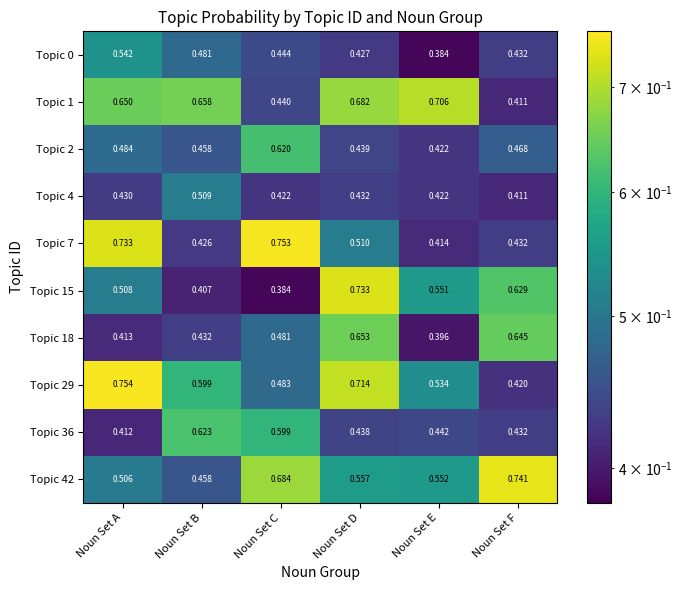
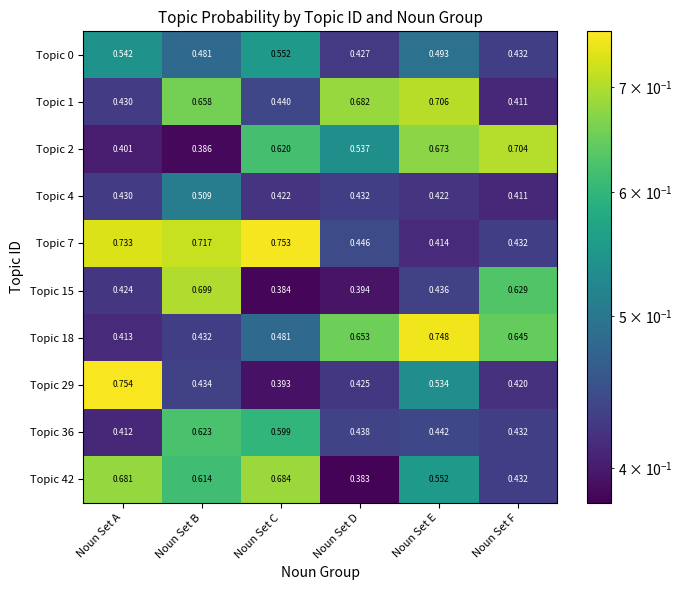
  {
    "Topic 0": {
      "Noun Set A": 0.542,
      "Noun Set B": 0.481,
-     "Noun Set C": 0.444,
+     "Noun Set C": 0.552,
      "Noun Set D": 0.427,
-     "Noun Set E": 0.384,
+     "Noun Set E": 0.493,
      "Noun Set F": 0.432
    },
    "Topic 1": {
-     "Noun Set A": 0.650,
+     "Noun Set A": 0.430,
      "Noun Set B": 0.658,
      "Noun Set C": 0.440,
      "Noun Set D": 0.682,
      "Noun Set E": 0.706,
      "Noun Set F": 0.411
    },
    "Topic 2": {
-     "Noun Set A": 0.484,
-     "Noun Set B": 0.458,
+     "Noun Set A": 0.401,
+     "Noun Set B": 0.386,
      "Noun Set C": 0.620,
-     "Noun Set D": 0.439,
-     "Noun Set E": 0.422,
-     "Noun Set F": 0.468
+     "Noun Set D": 0.537,
+     "Noun Set E": 0.673,
+     "Noun Set F": 0.704
    },
    "Topic 4": {
      "Noun Set A": 0.430,
      "Noun Set B": 0.509,
      "Noun Set C": 0.422,
      "Noun Set D": 0.432,
      "Noun Set E": 0.422,
      "Noun Set F": 0.411
    },
    "Topic 7": {
      "Noun Set A": 0.733,
-     "Noun Set B": 0.426,
+     "Noun Set B": 0.717,
      "Noun Set C": 0.753,
-     "Noun Set D": 0.510,
+     "Noun Set D": 0.446,
      "Noun Set E": 0.414,
      "Noun Set F": 0.432
    },
    "Topic 15": {
-     "Noun Set A": 0.508,
-     "Noun Set B": 0.407,
+     "Noun Set A": 0.424,
+     "Noun Set B": 0.699,
      "Noun Set C": 0.384,
-     "Noun Set D": 0.733,
-     "Noun Set E": 0.551,
+     "Noun Set D": 0.394,
+     "Noun Set E": 0.436,
      "Noun Set F": 0.629
    },
    "Topic 18": {
      "Noun Set A": 0.413,
      "Noun Set B": 0.432,
      "Noun Set C": 0.481,
      "Noun Set D": 0.653,
-     "Noun Set E": 0.396,
+     "Noun Set E": 0.748,
      "Noun Set F": 0.645
    },
    "Topic 29": {
      "Noun Set A": 0.754,
-     "Noun Set B": 0.599,
-     "Noun Set C": 0.483,
-     "Noun Set D": 0.714,
+     "Noun Set B": 0.434,
+     "Noun Set C": 0.393,
+     "Noun Set D": 0.425,
      "Noun Set E": 0.534,
      "Noun Set F": 0.420
    },
    "Topic 36": {
      "Noun Set A": 0.412,
      "Noun Set B": 0.623,
      "Noun Set C": 0.599,
      "Noun Set D": 0.438,
      "Noun Set E": 0.442,
      "Noun Set F": 0.432
    },
    "Topic 42": {
-     "Noun Set A": 0.506,
-     "Noun Set B": 0.458,
+     "Noun Set A": 0.681,
+     "Noun Set B": 0.614,
      "Noun Set C": 0.684,
-     "Noun Set D": 0.557,
+     "Noun Set D": 0.383,
      "Noun Set E": 0.552,
-     "Noun Set F": 0.741
+     "Noun Set F": 0.432
    }
  }
